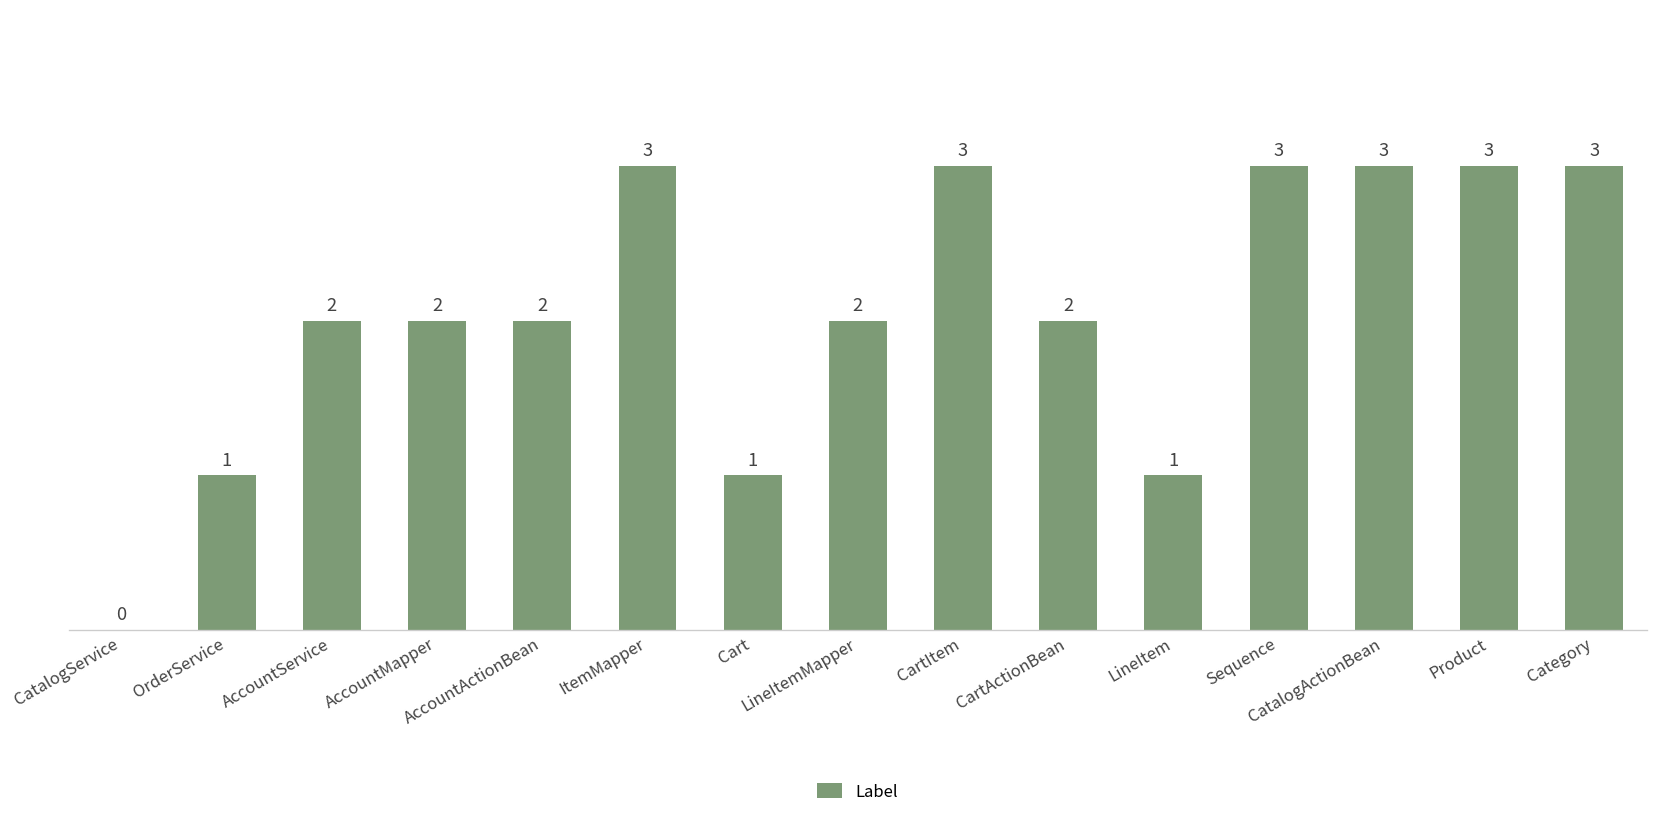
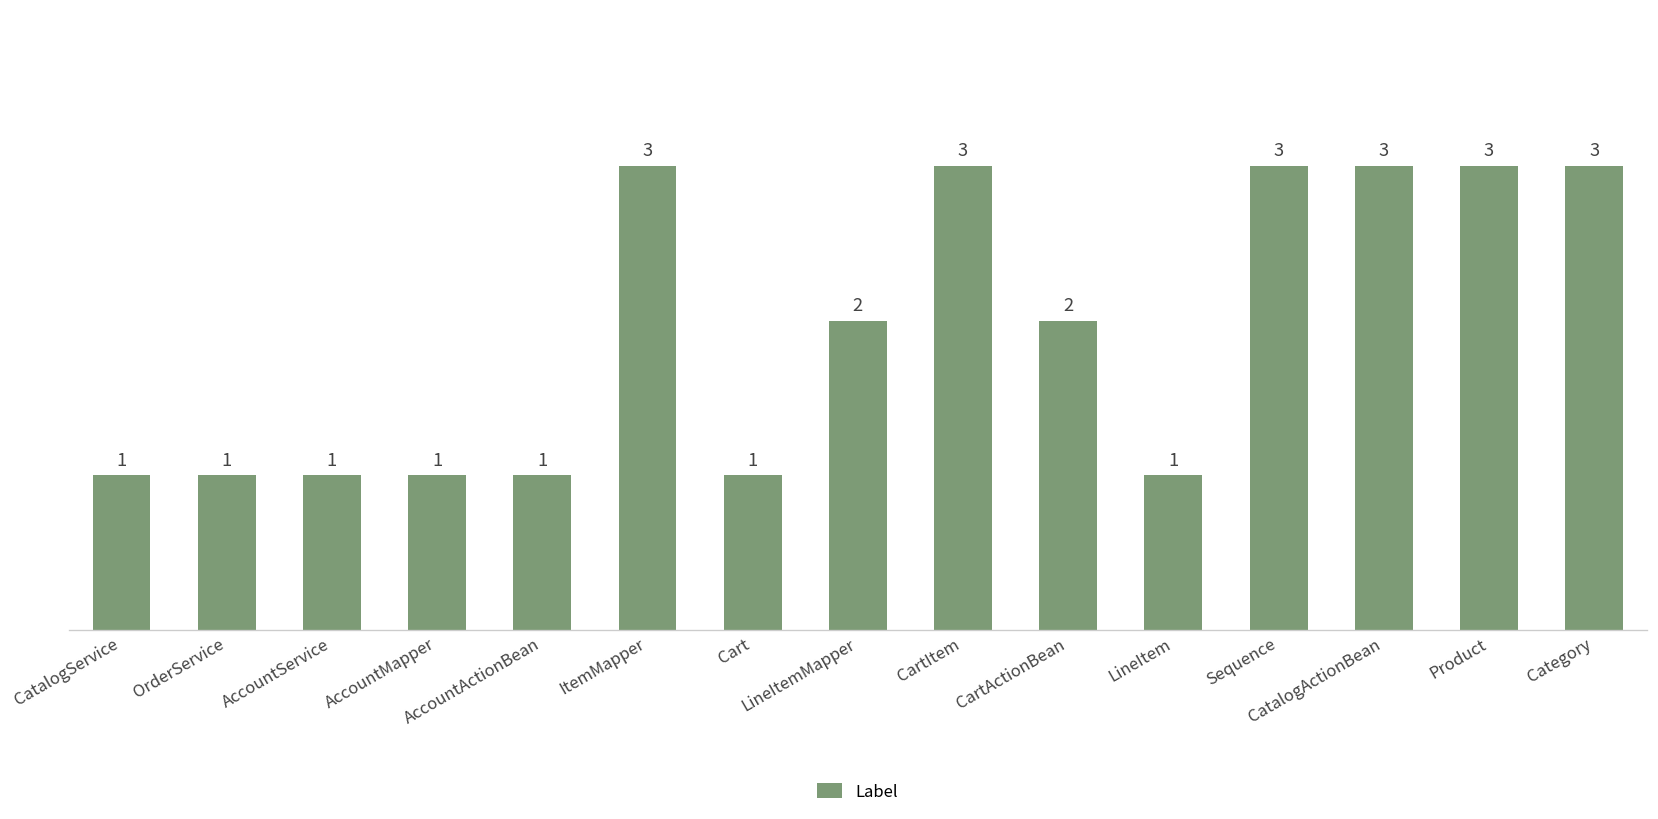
  {
-   "CatalogService": 0,
+   "CatalogService": 1,
    "OrderService": 1,
-   "AccountService": 2,
-   "AccountMapper": 2,
-   "AccountActionBean": 2,
+   "AccountService": 1,
+   "AccountMapper": 1,
+   "AccountActionBean": 1,
    "ItemMapper": 3,
    "Cart": 1,
    "LineItemMapper": 2,
    "CartItem": 3,
    "CartActionBean": 2,
    "LineItem": 1,
    "Sequence": 3,
    "CatalogActionBean": 3,
    "Product": 3,
    "Category": 3
  }
